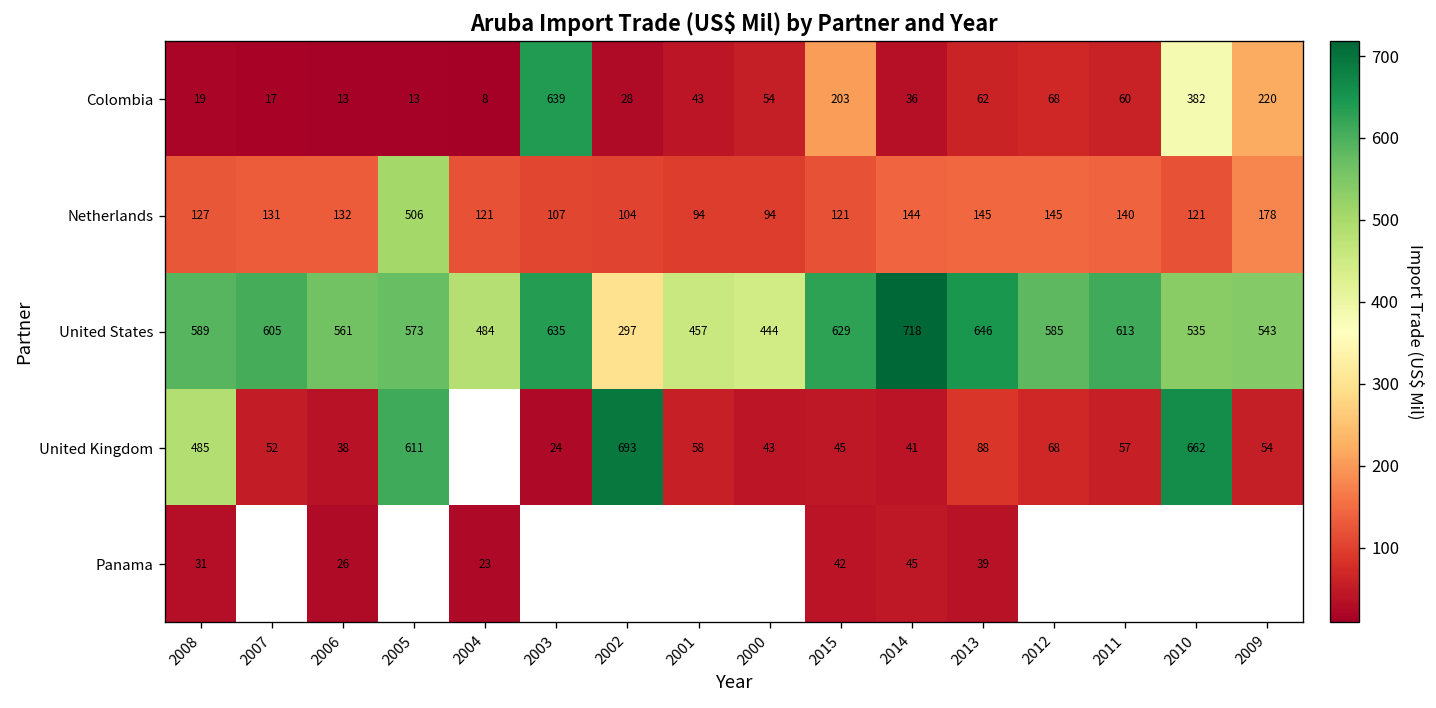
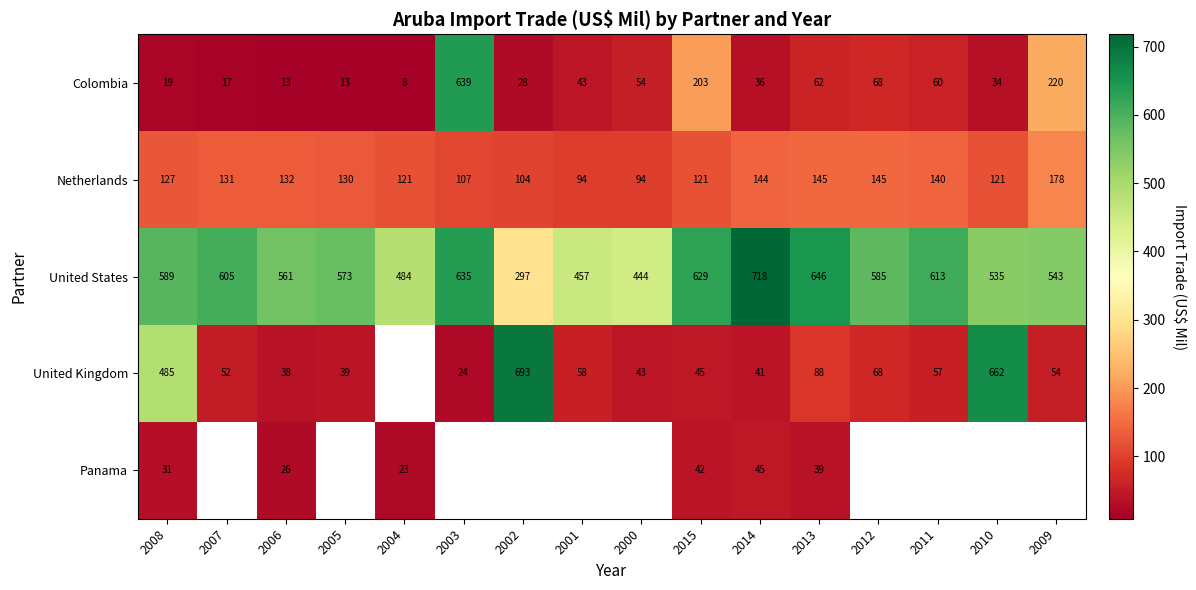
  {
    "Colombia": {
      "2008": 19,
      "2007": 17,
      "2006": 13,
      "2005": 13,
      "2004": 8,
      "2003": 639,
      "2002": 28,
      "2001": 43,
      "2000": 54,
      "2015": 203,
      "2014": 36,
      "2013": 62,
      "2012": 68,
      "2011": 60,
-     "2010": 382,
+     "2010": 34,
      "2009": 220
    },
    "Netherlands": {
      "2008": 127,
      "2007": 131,
      "2006": 132,
-     "2005": 506,
+     "2005": 130,
      "2004": 121,
      "2003": 107,
      "2002": 104,
      "2001": 94,
      "2000": 94,
      "2015": 121,
      "2014": 144,
      "2013": 145,
      "2012": 145,
      "2011": 140,
      "2010": 121,
      "2009": 178
    },
    "United States": {
      "2008": 589,
      "2007": 605,
      "2006": 561,
      "2005": 573,
      "2004": 484,
      "2003": 635,
      "2002": 297,
      "2001": 457,
      "2000": 444,
      "2015": 629,
      "2014": 718,
      "2013": 646,
      "2012": 585,
      "2011": 613,
      "2010": 535,
      "2009": 543
    },
    "United Kingdom": {
      "2008": 485,
      "2007": 52,
      "2006": 38,
-     "2005": 611,
+     "2005": 39,
      "2003": 24,
      "2002": 693,
      "2001": 58,
      "2000": 43,
      "2015": 45,
      "2014": 41,
      "2013": 88,
      "2012": 68,
      "2011": 57,
      "2010": 662,
      "2009": 54
    },
    "Panama": {
      "2008": 31,
      "2006": 26,
      "2004": 23,
      "2015": 42,
      "2014": 45,
      "2013": 39
    }
  }
